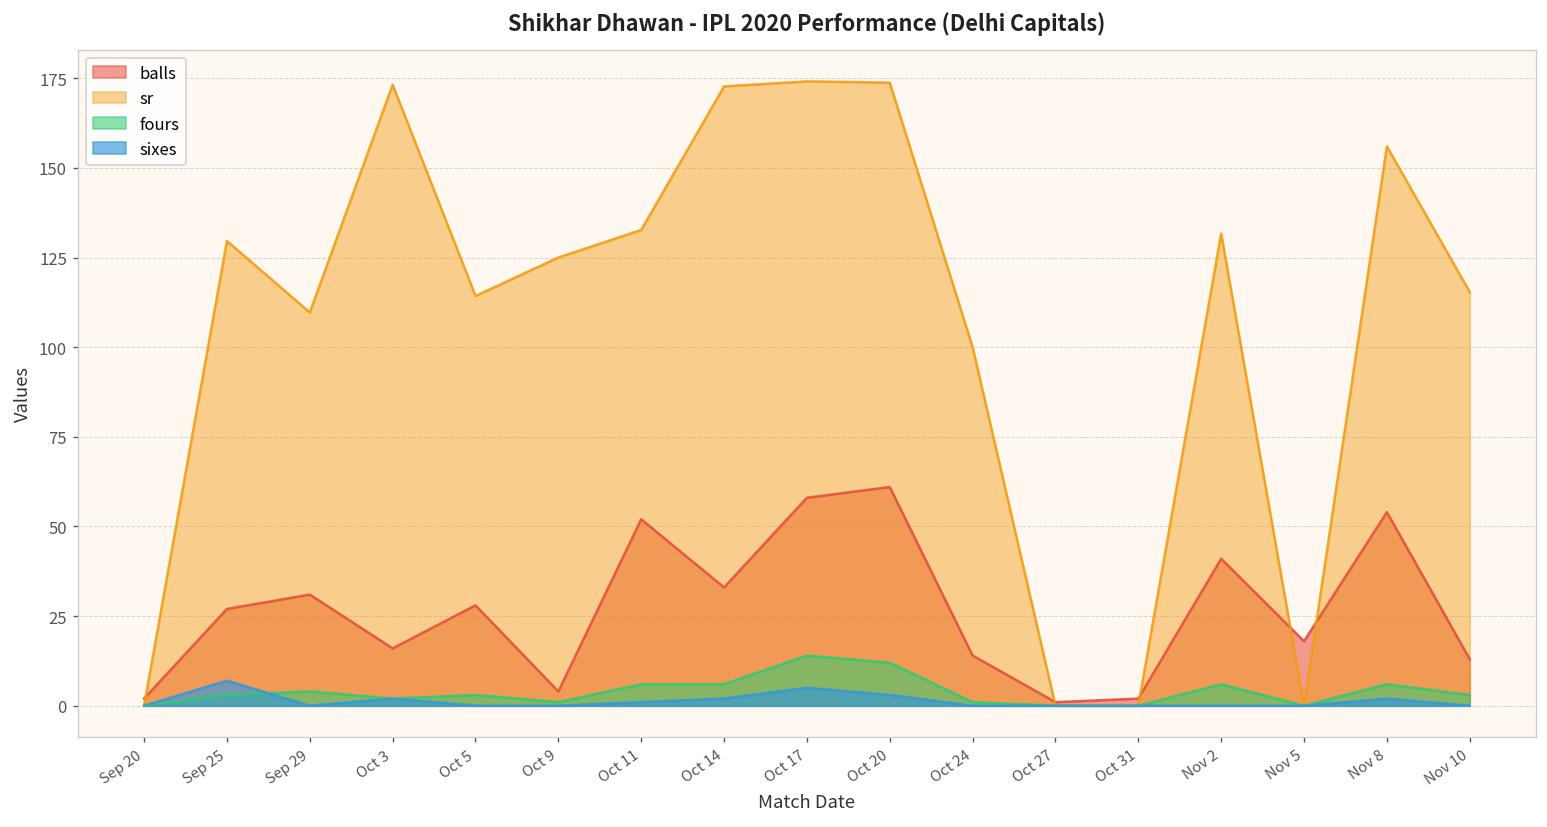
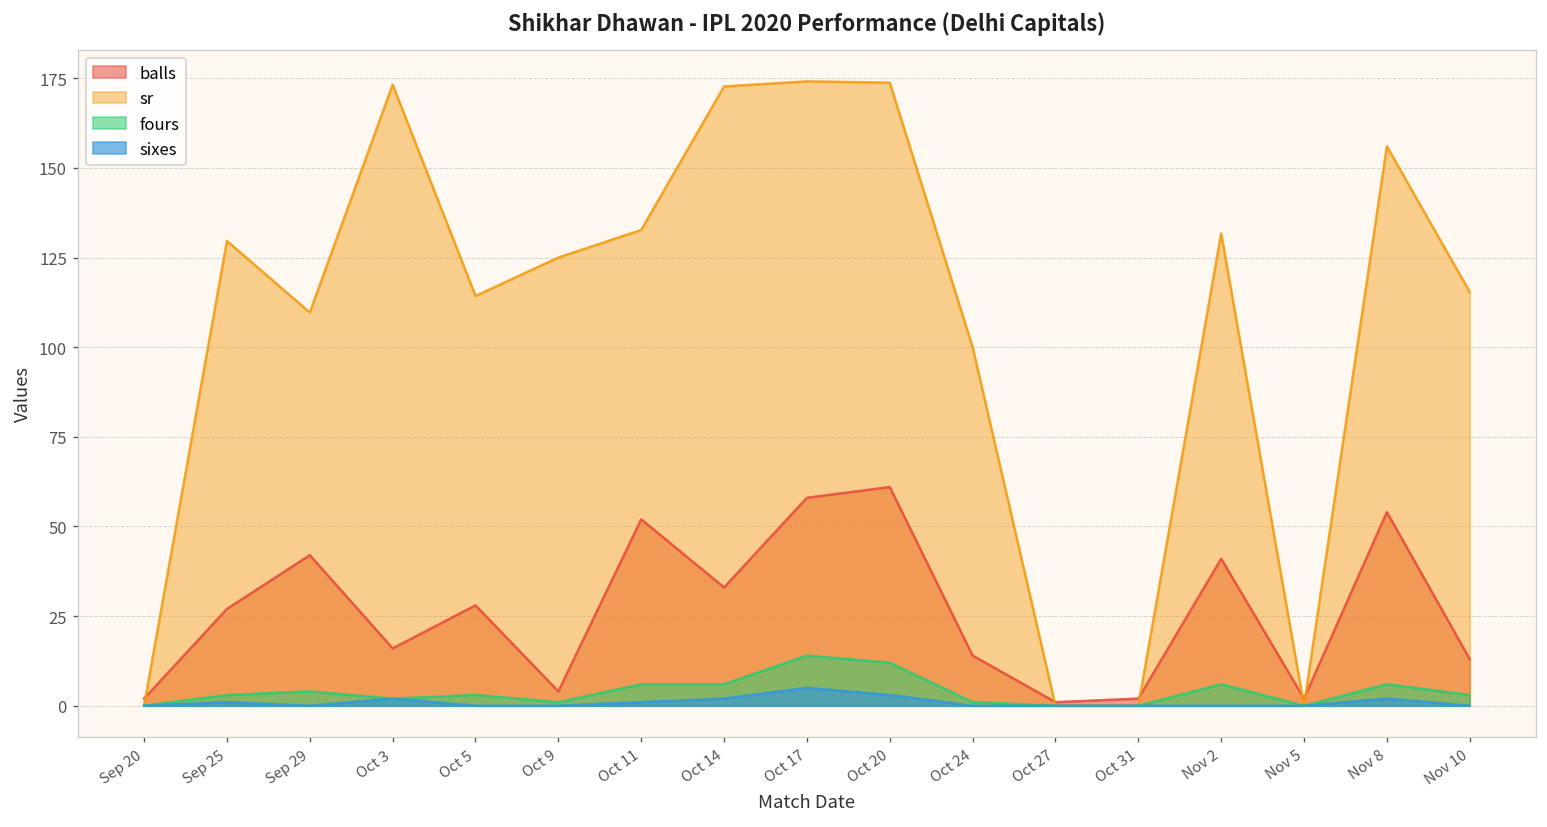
  {
    "balls": {
      "Sep 20": 2,
      "Sep 25": 27,
-     "Sep 29": 31,
+     "Sep 29": 42,
      "Oct 3": 16,
      "Oct 5": 28,
      "Oct 9": 4,
      "Oct 11": 52,
      "Oct 14": 33,
      "Oct 17": 58,
      "Oct 20": 61,
      "Oct 24": 14,
      "Oct 27": 1,
      "Oct 31": 2,
      "Nov 2": 41,
-     "Nov 5": 18,
+     "Nov 5": 2,
      "Nov 8": 54,
      "Nov 10": 13
    },
    "sr": {
      "Sep 25": 130,
      "Sep 29": 110,
      "Oct 3": 173,
      "Oct 5": 114,
      "Oct 9": 125,
      "Oct 11": 133,
      "Oct 14": 173,
      "Oct 17": 174,
      "Oct 20": 174,
      "Oct 24": 100,
      "Nov 2": 132,
      "Nov 8": 156,
      "Nov 10": 115
    },
    "fours": {
      "Sep 25": 3,
      "Sep 29": 4,
      "Oct 5": 3,
      "Oct 9": 1,
      "Oct 11": 6,
      "Oct 14": 6,
      "Oct 17": 14,
      "Oct 20": 12,
      "Oct 24": 1,
      "Nov 2": 6,
      "Nov 8": 6,
      "Nov 10": 3
    },
    "sixes": {
-     "Sep 25": 7,
+     "Sep 25": 1,
      "Sep 29": 0,
      "Oct 5": 0,
      "Oct 9": 0,
      "Oct 11": 1,
      "Oct 14": 2,
      "Oct 17": 5,
      "Oct 20": 3,
      "Oct 24": 0,
      "Nov 2": 0,
      "Nov 8": 2,
      "Nov 10": 0
    }
  }
